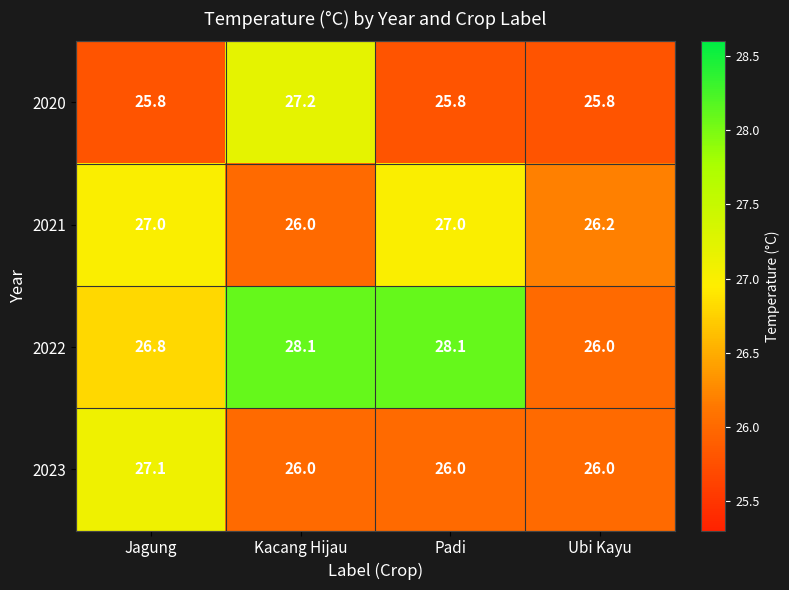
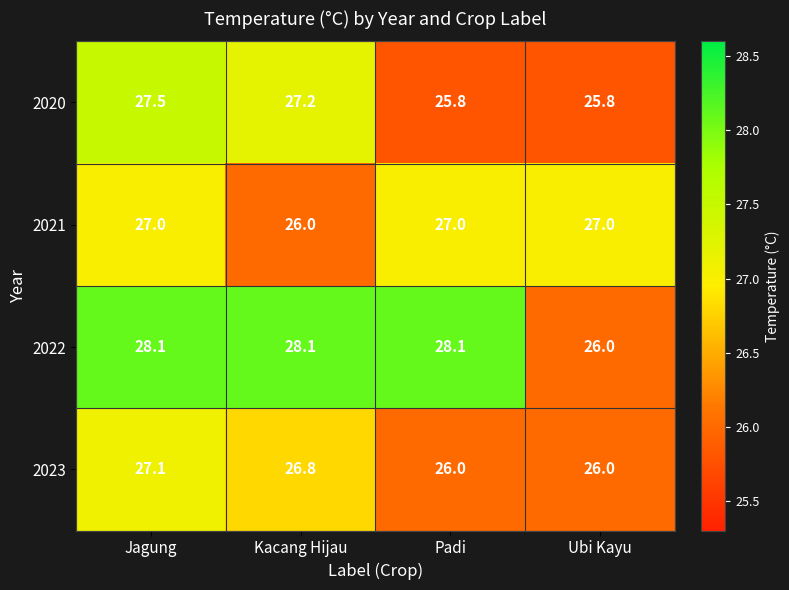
  {
    "2020": {
-     "Jagung": 25.8,
+     "Jagung": 27.5,
      "Kacang Hijau": 27.2,
      "Padi": 25.8,
      "Ubi Kayu": 25.8
    },
    "2021": {
      "Jagung": 27.0,
      "Kacang Hijau": 26.0,
      "Padi": 27.0,
-     "Ubi Kayu": 26.2
+     "Ubi Kayu": 27.0
    },
    "2022": {
-     "Jagung": 26.8,
+     "Jagung": 28.1,
      "Kacang Hijau": 28.1,
      "Padi": 28.1,
      "Ubi Kayu": 26.0
    },
    "2023": {
      "Jagung": 27.1,
-     "Kacang Hijau": 26.0,
+     "Kacang Hijau": 26.8,
      "Padi": 26.0,
      "Ubi Kayu": 26.0
    }
  }
